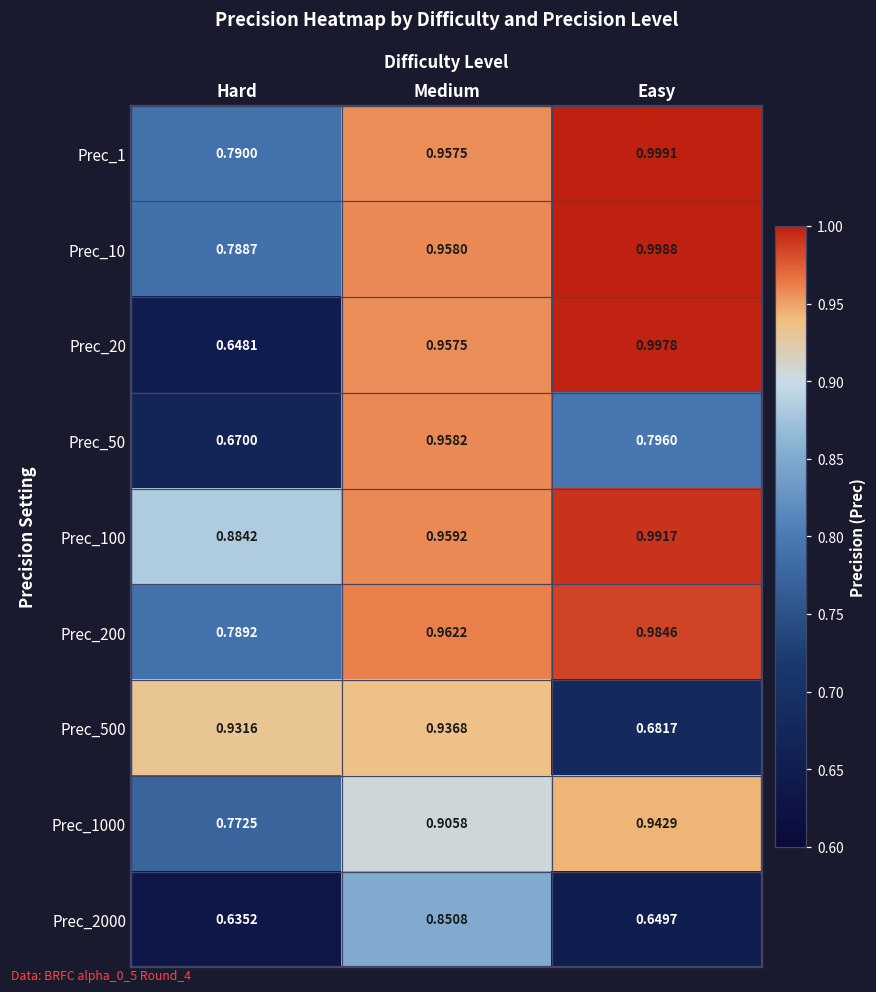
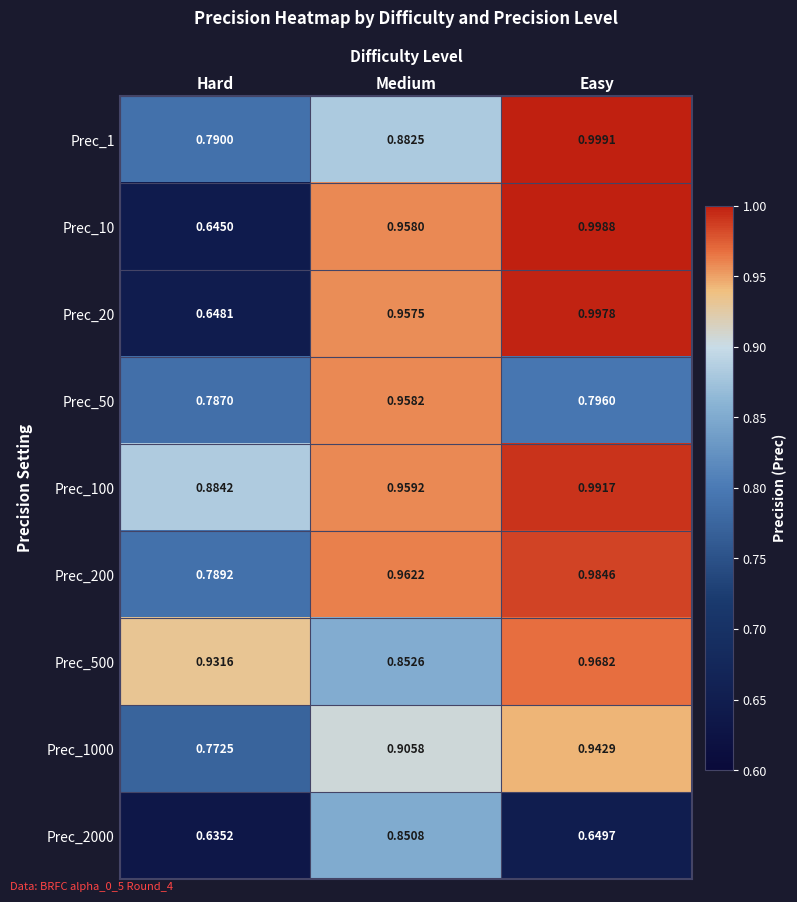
  {
    "Prec_1": {
      "Hard": 0.7900,
-     "Medium": 0.9575,
+     "Medium": 0.8825,
      "Easy": 0.9991
    },
    "Prec_10": {
-     "Hard": 0.7887,
+     "Hard": 0.6450,
      "Medium": 0.9580,
      "Easy": 0.9988
    },
    "Prec_20": {
      "Hard": 0.6481,
      "Medium": 0.9575,
      "Easy": 0.9978
    },
    "Prec_50": {
-     "Hard": 0.6700,
+     "Hard": 0.7870,
      "Medium": 0.9582,
      "Easy": 0.7960
    },
    "Prec_100": {
      "Hard": 0.8842,
      "Medium": 0.9592,
      "Easy": 0.9917
    },
    "Prec_200": {
      "Hard": 0.7892,
      "Medium": 0.9622,
      "Easy": 0.9846
    },
    "Prec_500": {
      "Hard": 0.9316,
-     "Medium": 0.9368,
-     "Easy": 0.6817
+     "Medium": 0.8526,
+     "Easy": 0.9682
    },
    "Prec_1000": {
      "Hard": 0.7725,
      "Medium": 0.9058,
      "Easy": 0.9429
    },
    "Prec_2000": {
      "Hard": 0.6352,
      "Medium": 0.8508,
      "Easy": 0.6497
    }
  }
